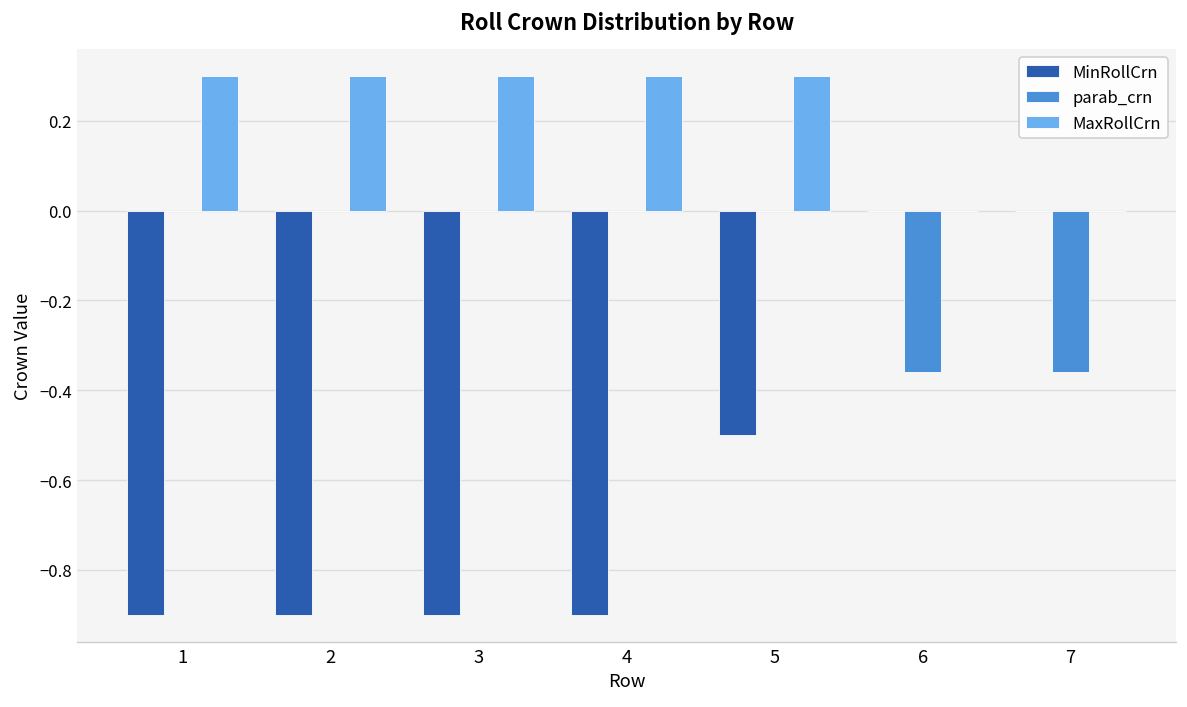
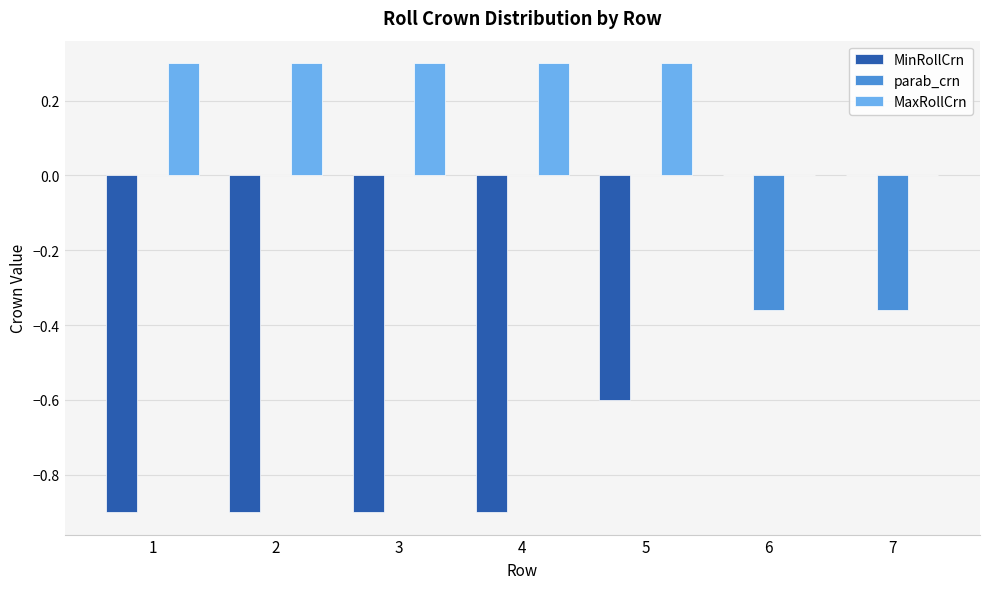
  {
    "MinRollCrn": {
      "1": -0.9,
      "2": -0.9,
      "3": -0.9,
      "4": -0.9,
-     "5": -0.5,
+     "5": -0.6,
      "6": 0.0,
      "7": 0.0
    }
  }
